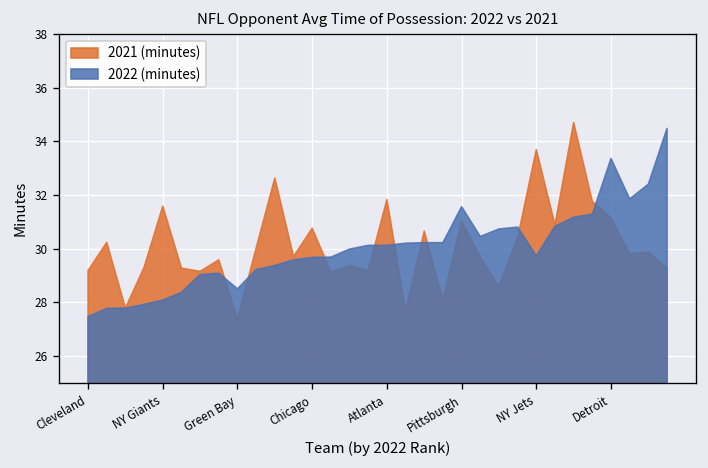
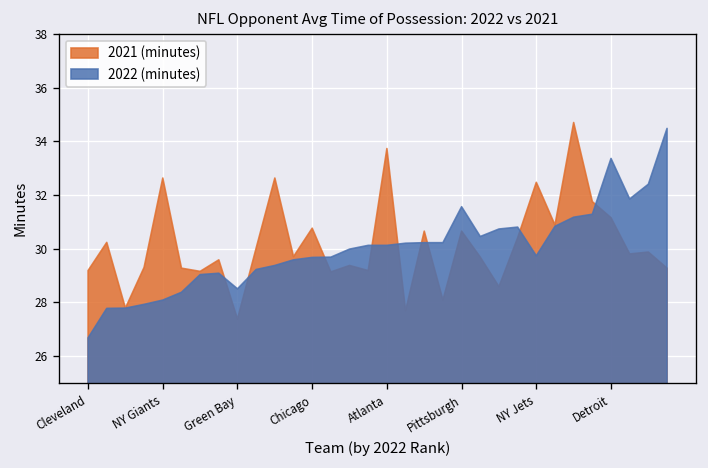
  {
    "2021 (minutes)": {
      "Cleveland": 29.2,
-     "NY Giants": 31.6,
+     "NY Giants": 32.6,
      "Green Bay": 27.4,
      "Chicago": 30.8,
-     "Atlanta": 31.8,
-     "Pittsburgh": 31.0,
-     "NY Jets": 33.7,
+     "Atlanta": 33.7,
+     "Pittsburgh": 30.7,
+     "NY Jets": 32.5,
      "Detroit": 31.2
    },
    "2022 (minutes)": {
-     "Cleveland": 27.5,
+     "Cleveland": 26.7,
      "NY Giants": 28.1,
      "Green Bay": 28.5,
      "Chicago": 29.7,
      "Atlanta": 30.1,
      "Pittsburgh": 31.6,
      "NY Jets": 29.7,
      "Detroit": 33.4
    }
  }
